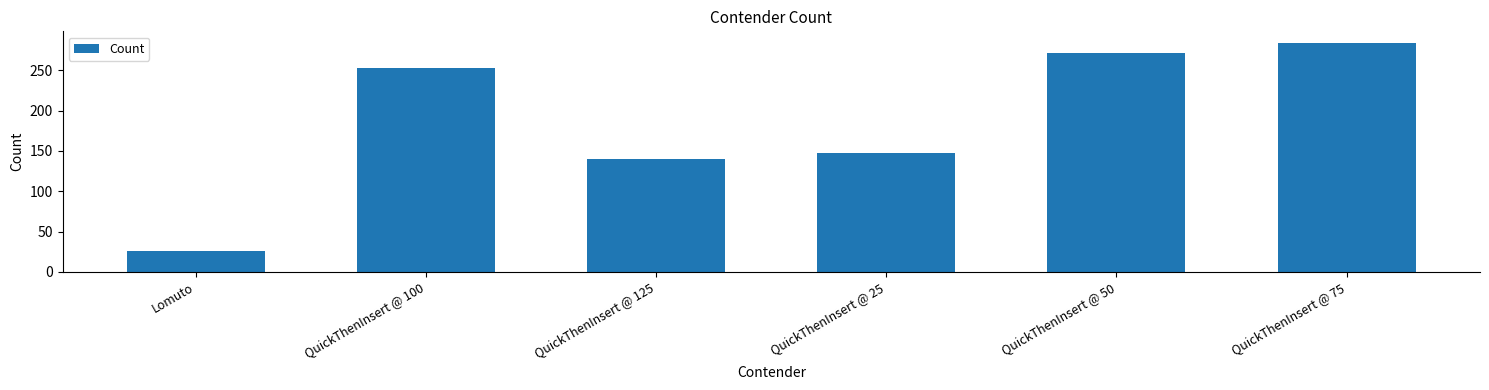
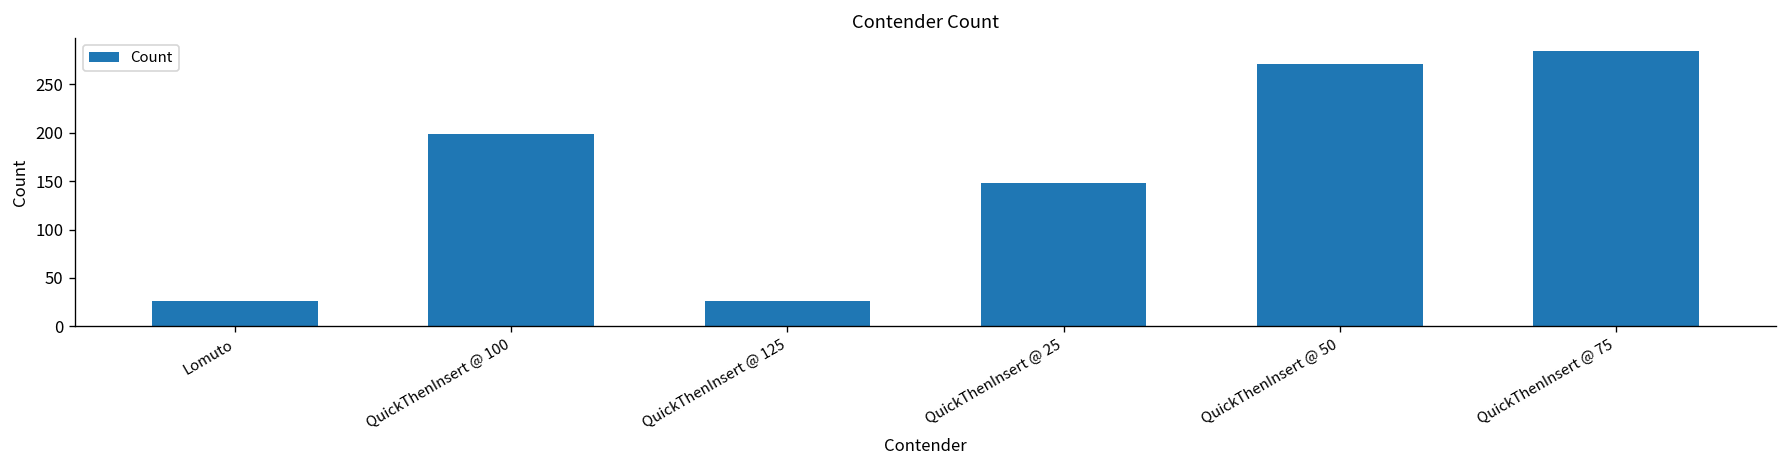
  {
    "Lomuto": 30,
-   "QuickThenInsert @ 100": 250,
-   "QuickThenInsert @ 125": 140,
+   "QuickThenInsert @ 100": 200,
+   "QuickThenInsert @ 125": 30,
    "QuickThenInsert @ 25": 150,
    "QuickThenInsert @ 50": 270,
    "QuickThenInsert @ 75": 280
  }
